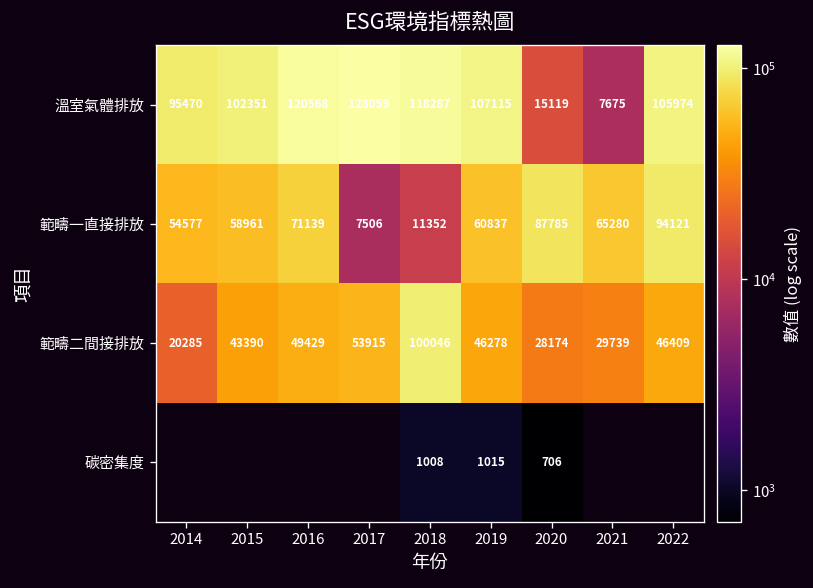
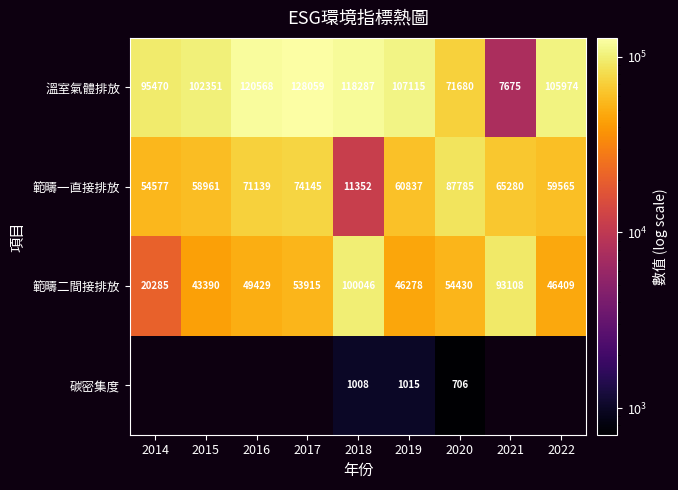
  {
    "溫室氣體排放": {
      "2014": 95470,
      "2015": 102351,
      "2016": 120568,
      "2017": 128059,
      "2018": 118287,
      "2019": 107115,
-     "2020": 15119,
+     "2020": 71680,
      "2021": 7675,
      "2022": 105974
    },
    "範疇一直接排放": {
      "2014": 54577,
      "2015": 58961,
      "2016": 71139,
-     "2017": 7506,
+     "2017": 74145,
      "2018": 11352,
      "2019": 60837,
      "2020": 87785,
      "2021": 65280,
-     "2022": 94121
+     "2022": 59565
    },
    "範疇二間接排放": {
      "2014": 20285,
      "2015": 43390,
      "2016": 49429,
      "2017": 53915,
      "2018": 100046,
      "2019": 46278,
-     "2020": 28174,
-     "2021": 29739,
+     "2020": 54430,
+     "2021": 93108,
      "2022": 46409
    },
    "碳密集度": {
      "2018": 1008,
      "2019": 1015,
      "2020": 706
    }
  }
